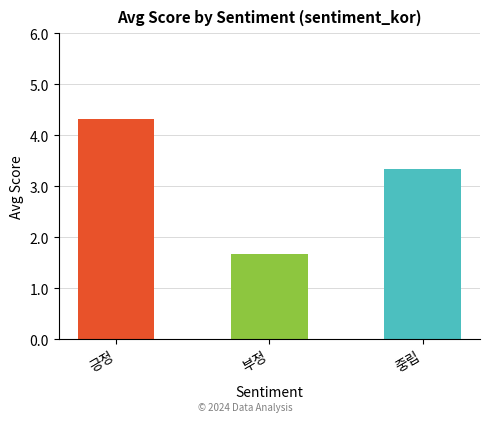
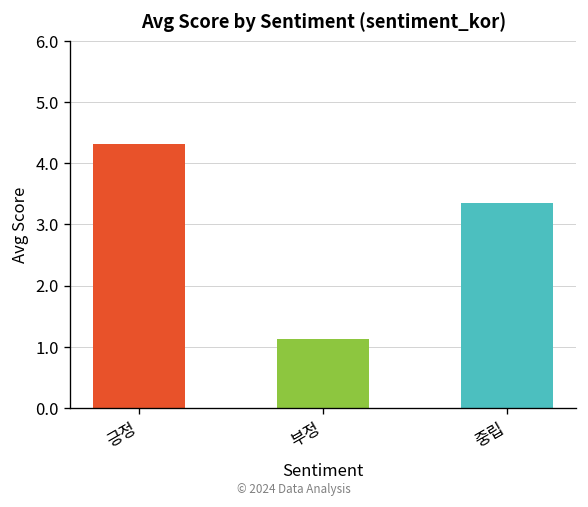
  {
    "긍정": 4.3,
-   "부정": 1.7,
+   "부정": 1.1,
    "중립": 3.4
  }
